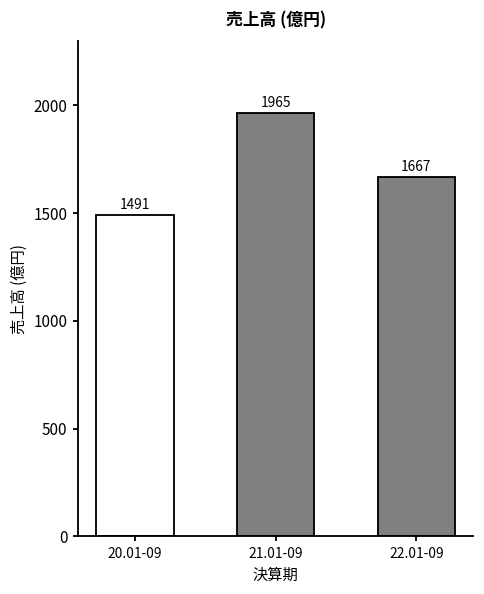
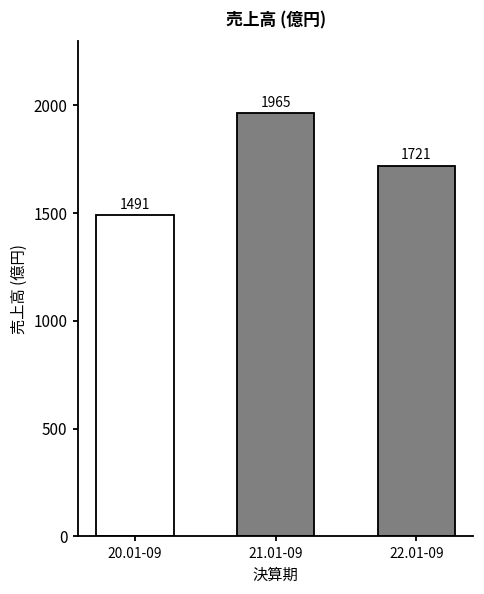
  {
    "20.01-09": 1491,
    "21.01-09": 1965,
-   "22.01-09": 1667
+   "22.01-09": 1721
  }
